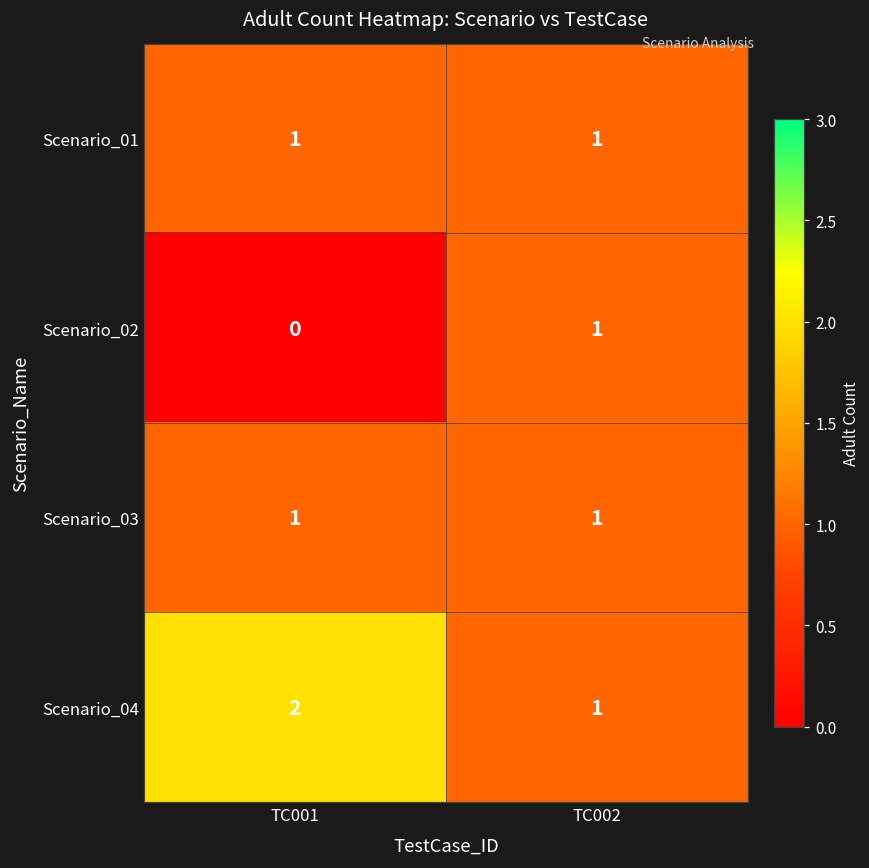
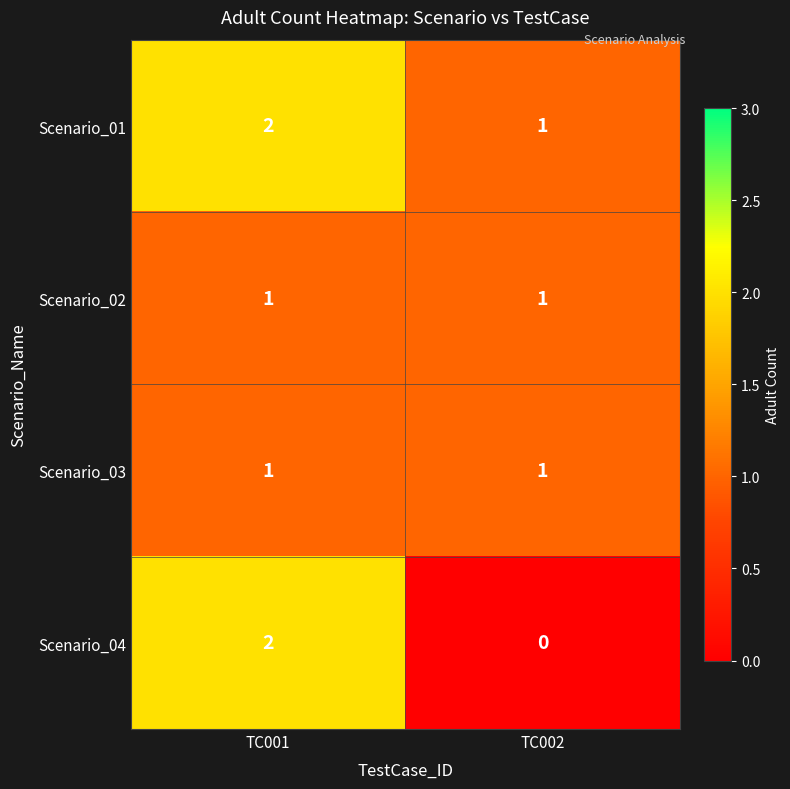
  {
    "Scenario_01": {
-     "TC001": 1,
+     "TC001": 2,
      "TC002": 1
    },
    "Scenario_02": {
-     "TC001": 0,
+     "TC001": 1,
      "TC002": 1
    },
    "Scenario_03": {
      "TC001": 1,
      "TC002": 1
    },
    "Scenario_04": {
      "TC001": 2,
-     "TC002": 1
+     "TC002": 0
    }
  }
